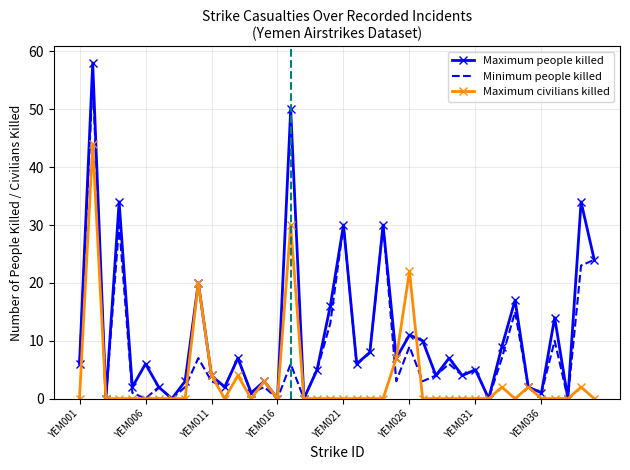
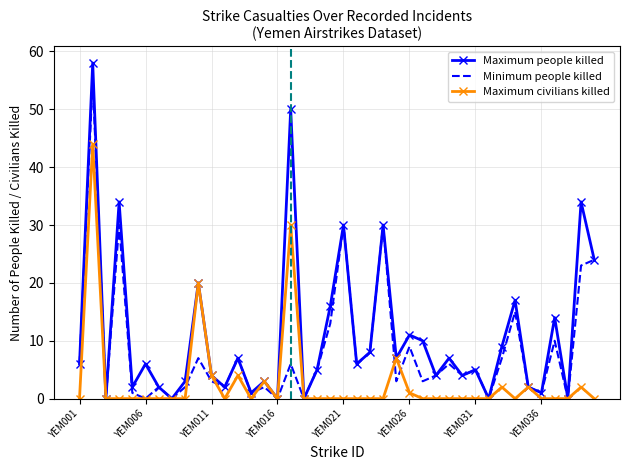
  {
    "Maximum civilians killed": {
      "YEM001": 0,
      "YEM021": 0,
-     "YEM026": 22,
+     "YEM026": 1,
      "YEM031": 0,
      "YEM036": 0
    }
  }
